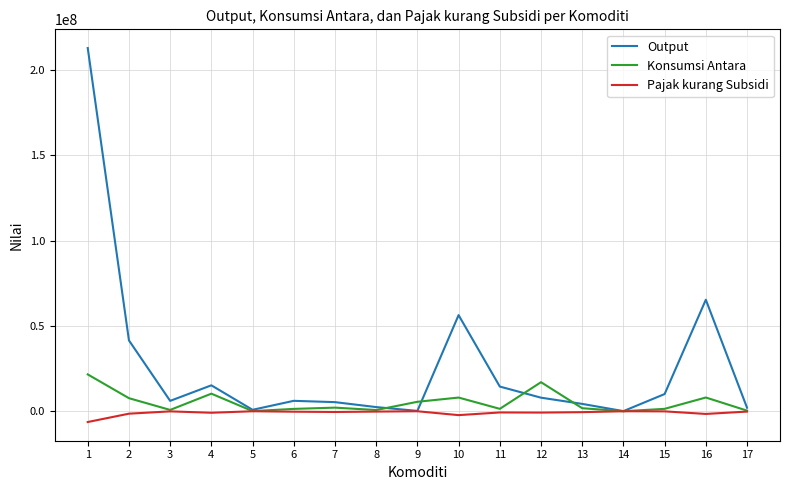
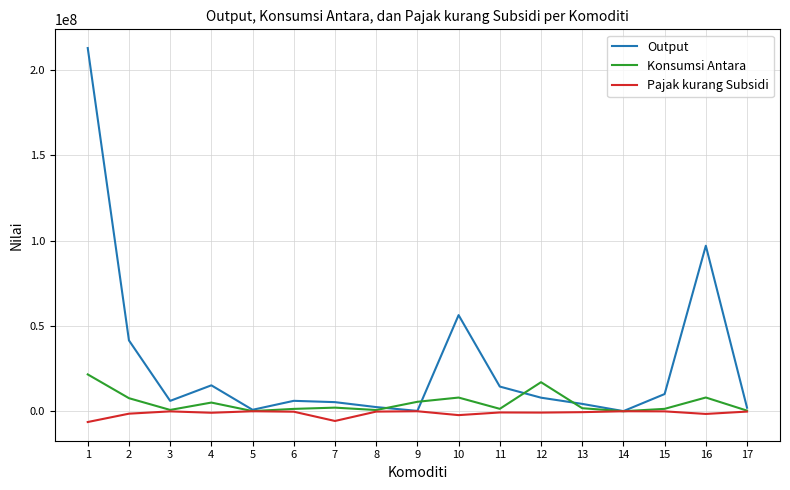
  {
    "Output": {
      "1": 213000000,
      "2": 42000000,
      "3": 6000000,
      "4": 15000000,
      "6": 6000000,
      "7": 5000000,
      "8": 2000000,
      "10": 56000000,
      "11": 14000000,
      "12": 8000000,
      "13": 4000000,
      "15": 10000000,
-     "16": 65000000,
+     "16": 97000000,
      "17": 2000000
    },
    "Konsumsi Antara": {
      "1": 22000000,
      "2": 8000000,
-     "4": 10000000,
+     "4": 5000000,
      "6": 1000000,
      "7": 2000000,
      "9": 6000000,
      "10": 8000000,
      "11": 1000000,
      "12": 17000000,
      "13": 2000000,
      "15": 1000000,
      "16": 8000000
    },
    "Pajak kurang Subsidi": {
      "1": -6000000,
      "2": -1000000,
      "4": -1000000,
      "6": 0,
-     "7": 0,
+     "7": -6000000,
      "10": -2000000,
      "11": -1000000,
      "12": -1000000,
      "13": -1000000,
      "15": 0,
      "16": -2000000
    }
  }
